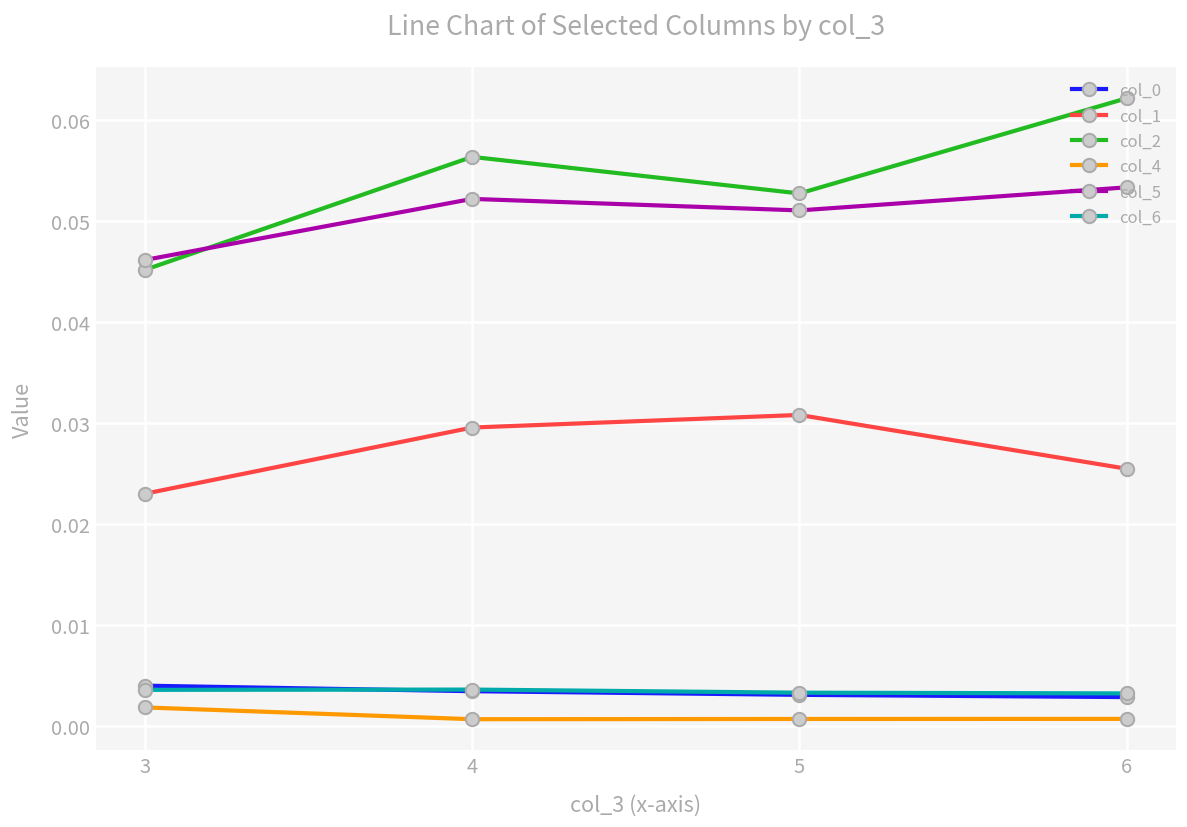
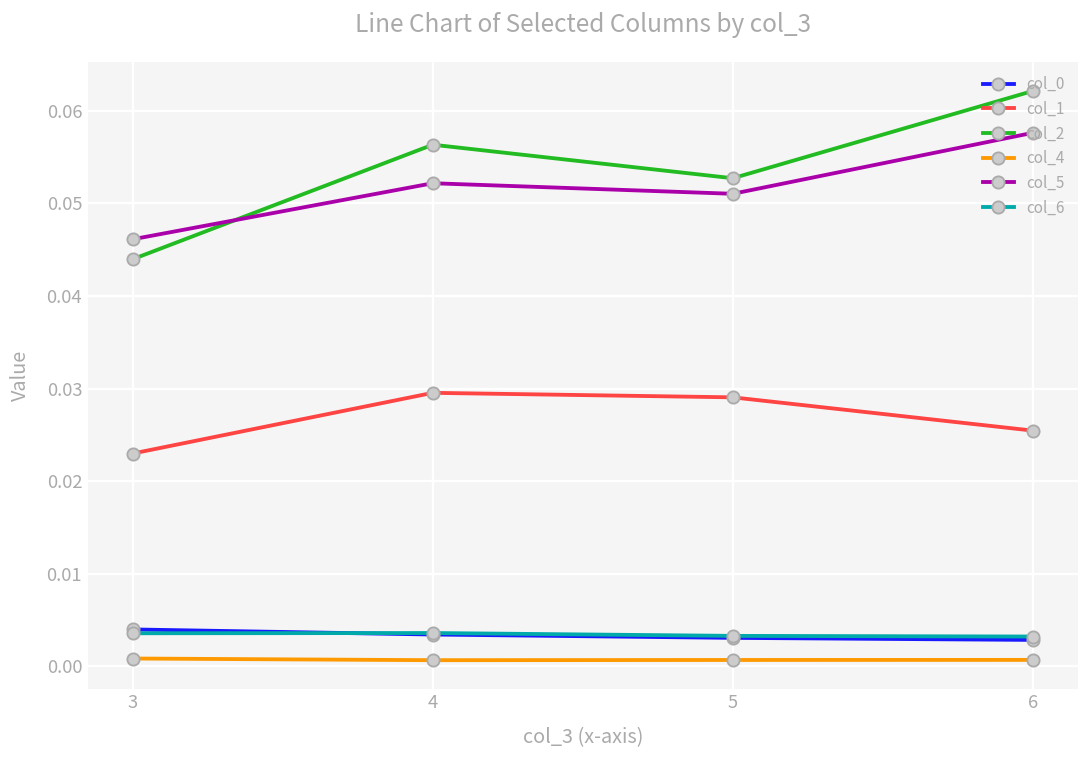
  {
    "col_0": {
      "3": 0.004,
      "6": 0.003
    },
    "col_1": {
      "3": 0.023,
      "4": 0.030,
-     "5": 0.031,
+     "5": 0.029,
      "6": 0.025
    },
    "col_2": {
-     "3": 0.045,
+     "3": 0.044,
      "4": 0.056,
      "5": 0.053,
      "6": 0.062
    },
    "col_4": {
-     "3": 0.002,
+     "3": 0.001,
      "4": 0.001,
      "5": 0.001,
      "6": 0.001
    },
    "col_5": {
      "3": 0.046,
      "4": 0.052,
      "5": 0.051,
-     "6": 0.053
+     "6": 0.058
    },
    "col_6": {
      "3": 0.004,
      "6": 0.003
    }
  }
